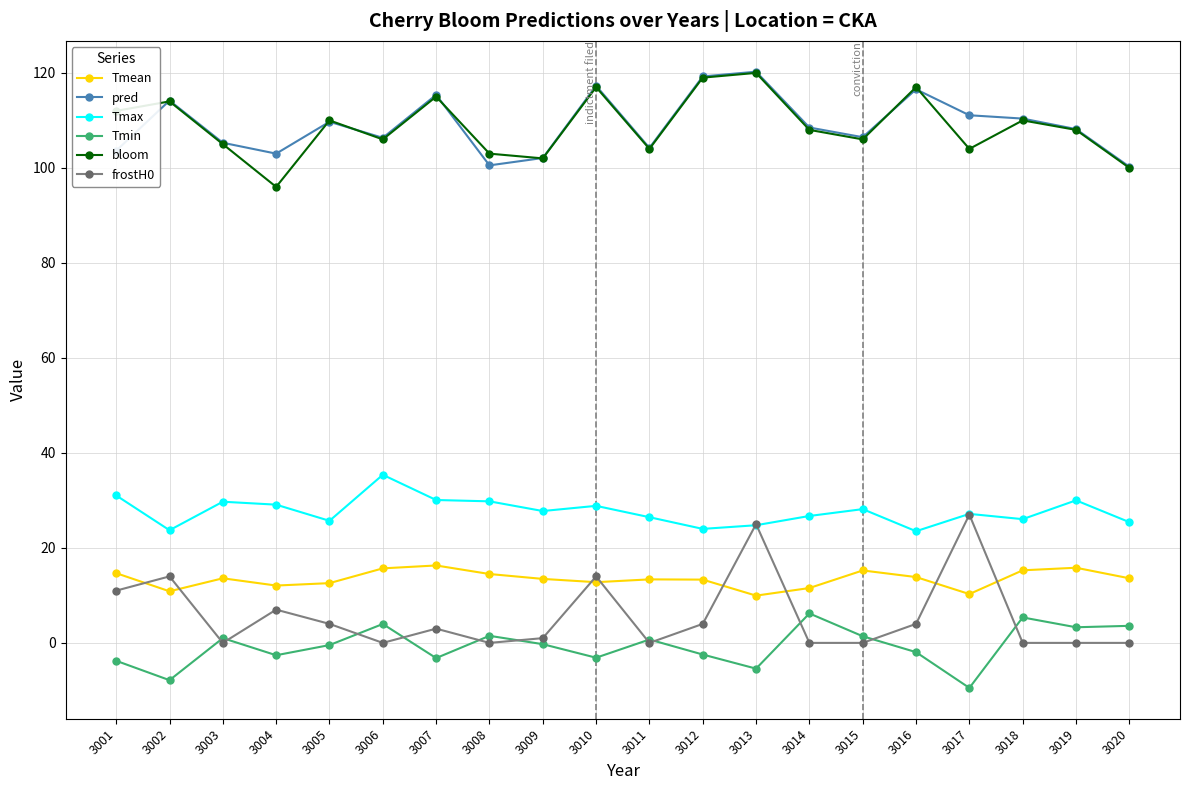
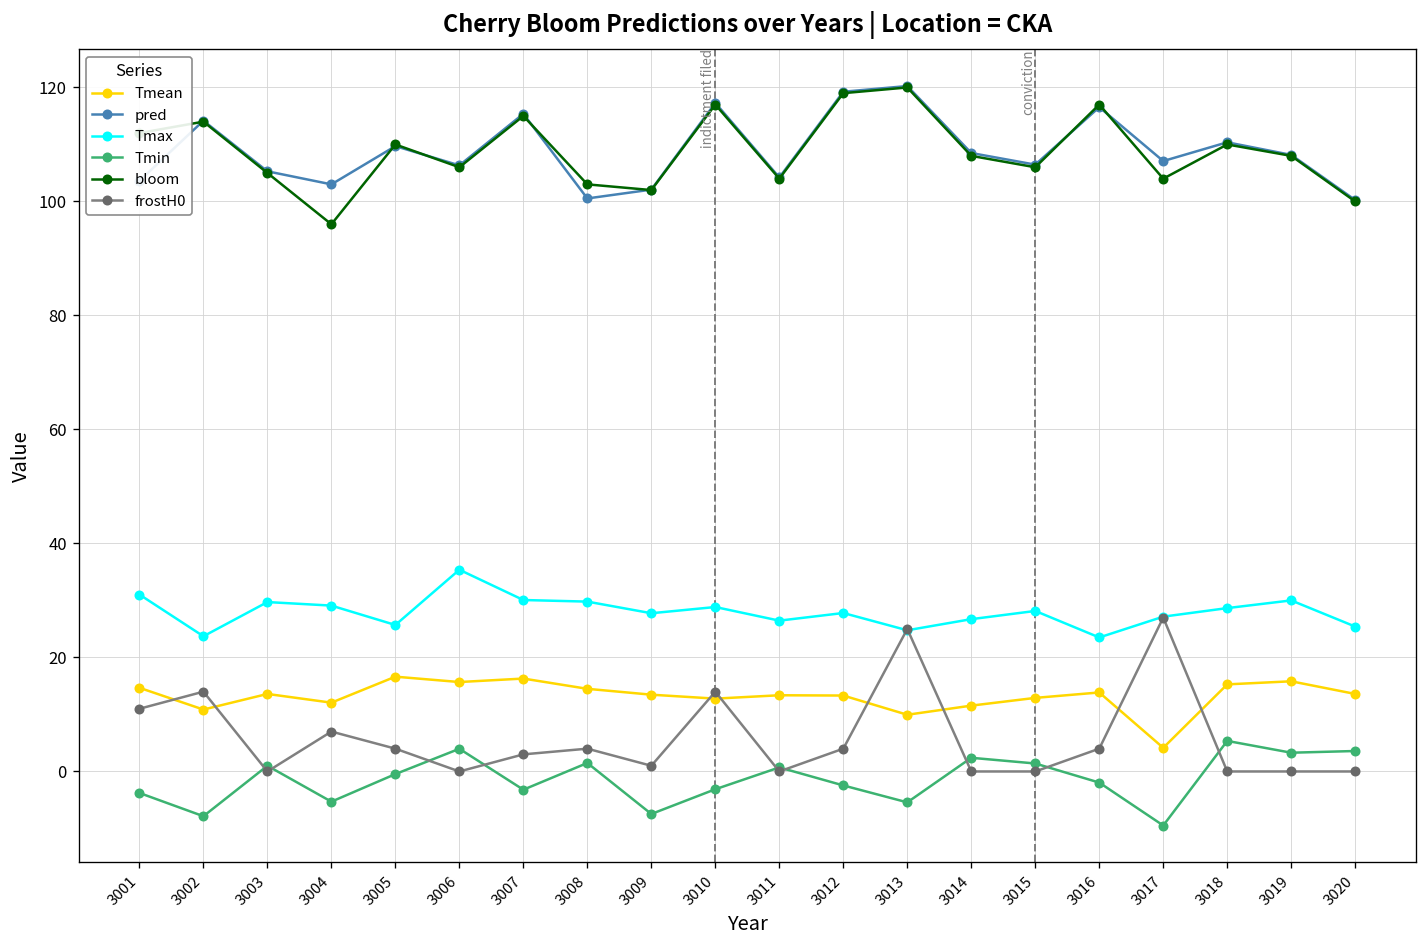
  {
    "Tmean": {
      "3001": 15,
      "3002": 11,
      "3003": 14,
      "3004": 12,
-     "3005": 13,
+     "3005": 17,
      "3006": 16,
      "3007": 16,
      "3008": 15,
      "3009": 13,
      "3010": 13,
      "3011": 13,
      "3012": 13,
      "3013": 10,
      "3014": 12,
-     "3015": 15,
+     "3015": 13,
      "3016": 14,
-     "3017": 10,
+     "3017": 4,
      "3018": 15,
      "3019": 16,
      "3020": 14
    },
    "pred": {
      "3004": 103,
      "3008": 101,
-     "3017": 111
+     "3017": 107
    },
    "Tmax": {
      "3001": 31,
      "3002": 24,
      "3003": 30,
      "3004": 29,
      "3005": 26,
      "3006": 35,
      "3007": 30,
      "3008": 30,
      "3009": 28,
      "3010": 29,
      "3011": 26,
-     "3012": 24,
+     "3012": 28,
      "3014": 27,
      "3015": 28,
      "3016": 24,
-     "3018": 26,
+     "3018": 29,
      "3019": 30,
      "3020": 25
    },
    "Tmin": {
      "3001": -4,
      "3002": -8,
      "3003": 1,
-     "3004": -3,
+     "3004": -5,
      "3005": 0,
      "3006": 4,
      "3007": -3,
      "3008": 1,
-     "3009": 0,
+     "3009": -7,
      "3010": -3,
      "3011": 1,
      "3012": -2,
      "3013": -5,
-     "3014": 6,
+     "3014": 2,
      "3015": 1,
      "3016": -2,
      "3017": -9,
      "3018": 5,
      "3019": 3,
      "3020": 4
    },
    "bloom": {
      "3004": 96,
      "3008": 103,
      "3017": 104
    },
    "frostH0": {
      "3001": 11,
      "3002": 14,
      "3003": 0,
      "3004": 7,
      "3005": 4,
      "3006": 0,
      "3007": 3,
-     "3008": 0,
+     "3008": 4,
      "3009": 1,
      "3010": 14,
      "3011": 0,
      "3012": 4,
      "3014": 0,
      "3015": 0,
      "3016": 4,
      "3018": 0,
      "3019": 0,
      "3020": 0
    }
  }
